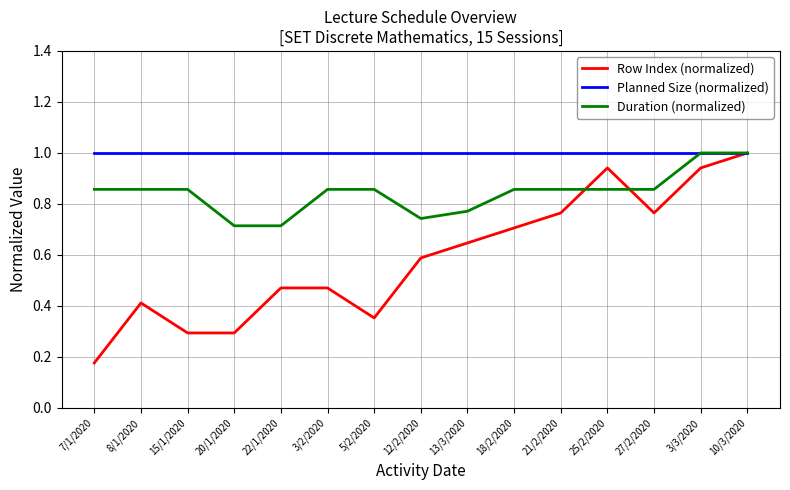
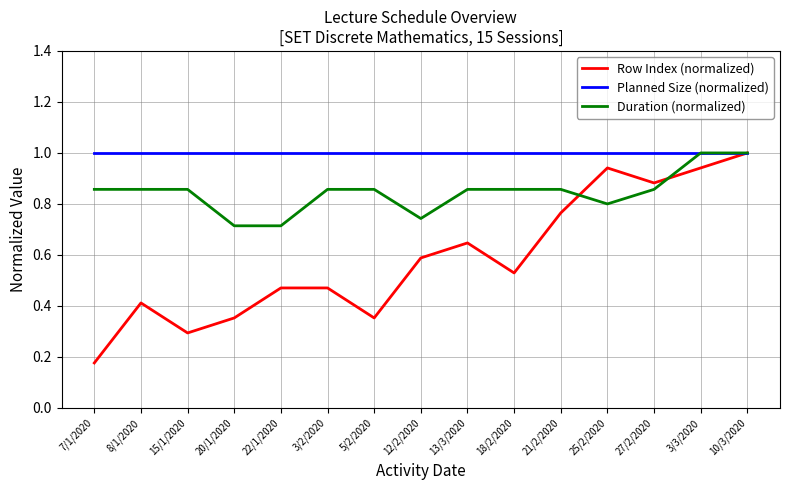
  {
    "Row Index (normalized)": {
      "7/1/2020": 0.18,
      "8/1/2020": 0.41,
      "15/1/2020": 0.29,
-     "20/1/2020": 0.29,
+     "20/1/2020": 0.35,
      "22/1/2020": 0.47,
      "3/2/2020": 0.47,
      "5/2/2020": 0.35,
      "12/2/2020": 0.59,
      "13/3/2020": 0.65,
-     "18/2/2020": 0.71,
+     "18/2/2020": 0.53,
      "21/2/2020": 0.76,
      "25/2/2020": 0.94,
-     "27/2/2020": 0.76,
+     "27/2/2020": 0.88,
      "3/3/2020": 0.94
    },
    "Planned Size (normalized)": {
      "7/1/2020": 1.00,
      "8/1/2020": 1.00,
      "15/1/2020": 1.00,
      "20/1/2020": 1.00,
      "22/1/2020": 1.00,
      "3/2/2020": 1.00,
      "5/2/2020": 1.00,
      "12/2/2020": 1.00,
      "13/3/2020": 1.00,
      "18/2/2020": 1.00,
      "21/2/2020": 1.00,
      "25/2/2020": 1.00,
      "27/2/2020": 1.00
    },
    "Duration (normalized)": {
      "7/1/2020": 0.86,
      "8/1/2020": 0.86,
      "15/1/2020": 0.86,
      "20/1/2020": 0.71,
      "22/1/2020": 0.71,
      "3/2/2020": 0.86,
      "5/2/2020": 0.86,
      "12/2/2020": 0.74,
-     "13/3/2020": 0.77,
+     "13/3/2020": 0.86,
      "18/2/2020": 0.86,
      "21/2/2020": 0.86,
-     "25/2/2020": 0.86,
+     "25/2/2020": 0.80,
      "27/2/2020": 0.86
    }
  }
